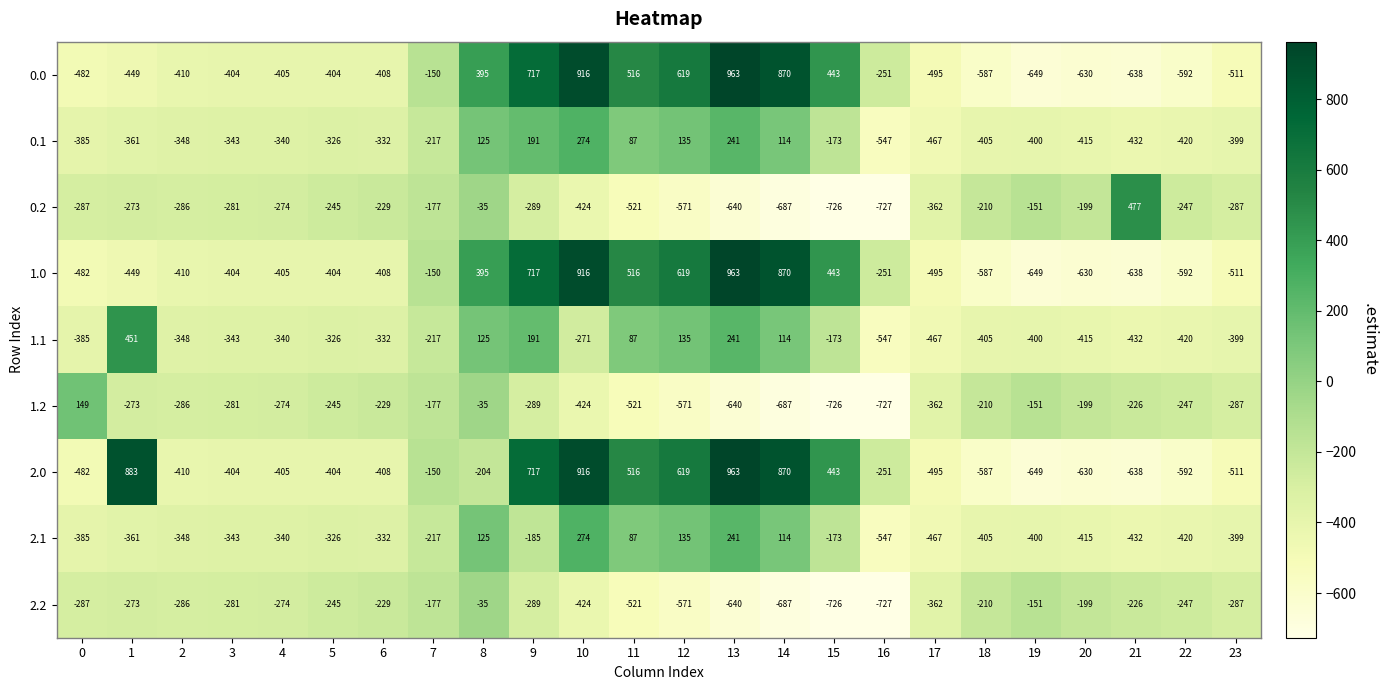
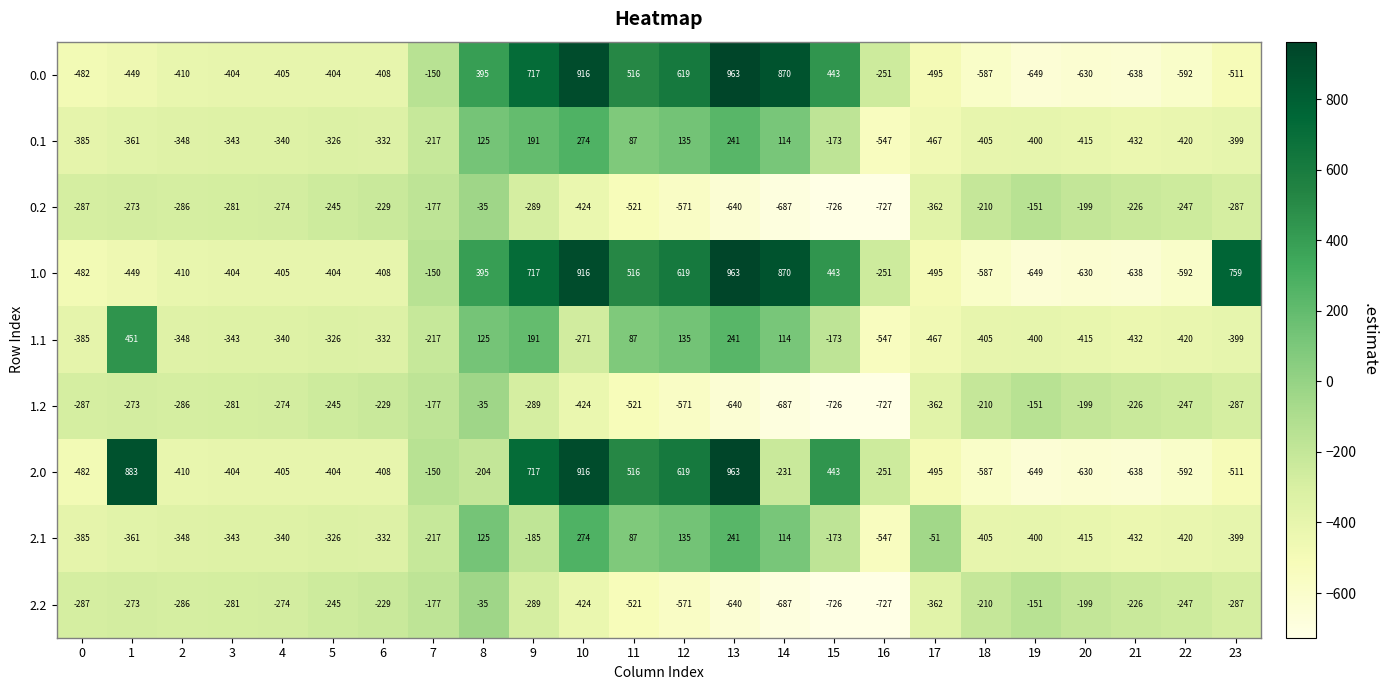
  {
    "0.2": {
      "0": -287,
      "1": -273,
      "2": -286,
      "3": -281,
      "4": -274,
      "5": -245,
      "6": -229,
      "7": -177,
      "8": -35,
      "9": -289,
      "10": -424,
      "11": -521,
      "12": -571,
      "13": -640,
      "14": -687,
      "15": -726,
      "16": -727,
      "17": -362,
      "18": -210,
      "19": -151,
      "20": -199,
-     "21": 477,
+     "21": -226,
      "22": -247,
      "23": -287
    },
    "1.0": {
      "0": -482,
      "1": -449,
      "2": -410,
      "3": -404,
      "4": -405,
      "5": -404,
      "6": -408,
      "7": -150,
      "8": 395,
      "9": 717,
      "10": 916,
      "11": 516,
      "12": 619,
      "13": 963,
      "14": 870,
      "15": 443,
      "16": -251,
      "17": -495,
      "18": -587,
      "19": -649,
      "20": -630,
      "21": -638,
      "22": -592,
-     "23": -511
+     "23": 759
    },
    "1.2": {
-     "0": 149,
+     "0": -287,
      "1": -273,
      "2": -286,
      "3": -281,
      "4": -274,
      "5": -245,
      "6": -229,
      "7": -177,
      "8": -35,
      "9": -289,
      "10": -424,
      "11": -521,
      "12": -571,
      "13": -640,
      "14": -687,
      "15": -726,
      "16": -727,
      "17": -362,
      "18": -210,
      "19": -151,
      "20": -199,
      "21": -226,
      "22": -247,
      "23": -287
    },
    "2.0": {
      "0": -482,
      "1": 883,
      "2": -410,
      "3": -404,
      "4": -405,
      "5": -404,
      "6": -408,
      "7": -150,
      "8": -204,
      "9": 717,
      "10": 916,
      "11": 516,
      "12": 619,
      "13": 963,
-     "14": 870,
+     "14": -231,
      "15": 443,
      "16": -251,
      "17": -495,
      "18": -587,
      "19": -649,
      "20": -630,
      "21": -638,
      "22": -592,
      "23": -511
    },
    "2.1": {
      "0": -385,
      "1": -361,
      "2": -348,
      "3": -343,
      "4": -340,
      "5": -326,
      "6": -332,
      "7": -217,
      "8": 125,
      "9": -185,
      "10": 274,
      "11": 87,
      "12": 135,
      "13": 241,
      "14": 114,
      "15": -173,
      "16": -547,
-     "17": -467,
+     "17": -51,
      "18": -405,
      "19": -400,
      "20": -415,
      "21": -432,
      "22": -420,
      "23": -399
    }
  }
